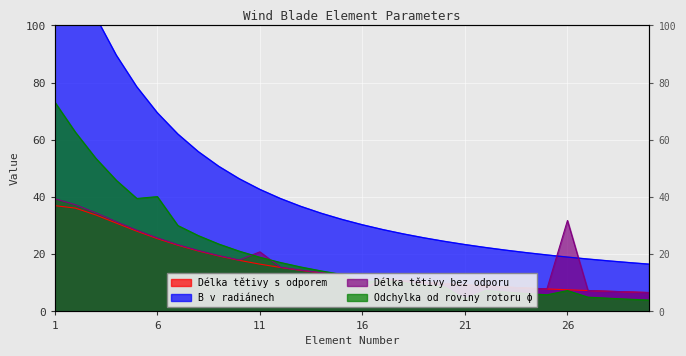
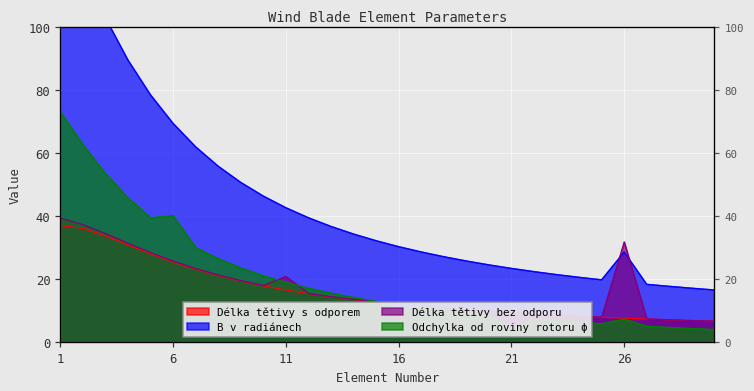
  {
    "Délka tětivy s odporem": {
      "1": 37,
      "11": 17
    },
    "B v radiánech": {
      "6": 69,
      "11": 43,
      "16": 30,
      "21": 23,
-     "26": 19
+     "26": 29
    },
    "Délka tětivy bez odporu": {
      "1": 39,
      "11": 21,
      "26": 32
    },
    "Odchylka od roviny rotoru ϕ": {
      "1": 73,
      "6": 40,
      "11": 19
    }
  }
